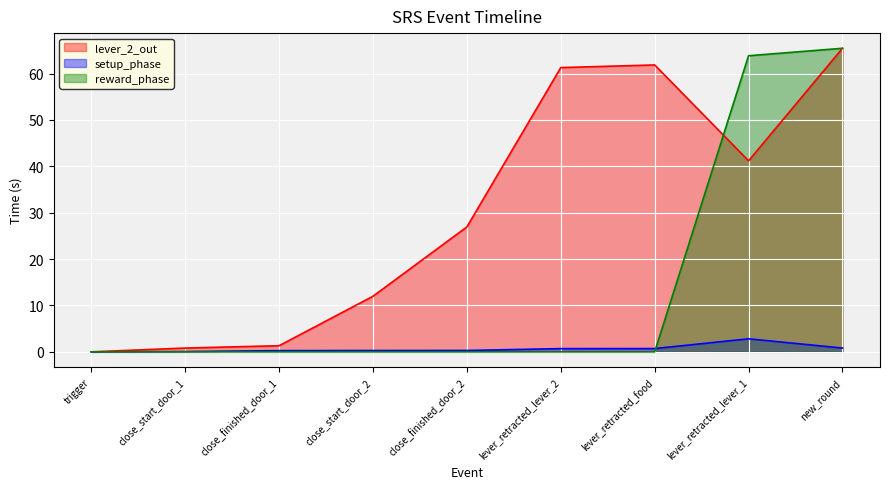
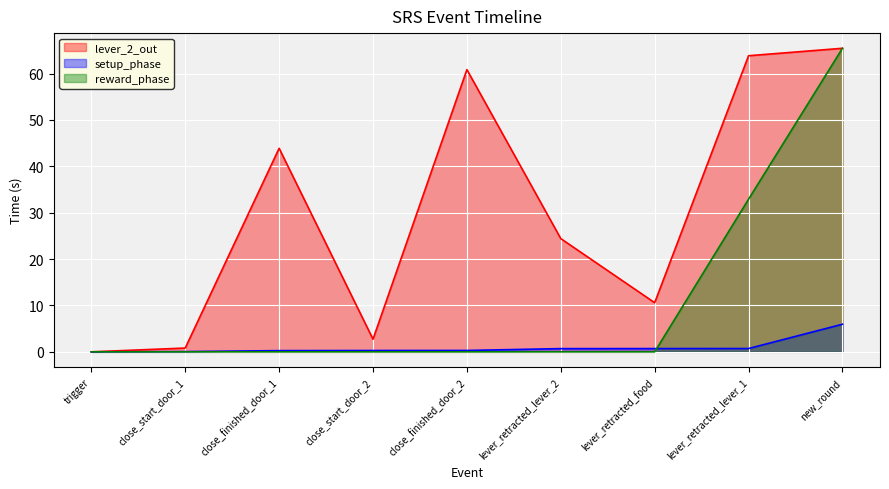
  {
    "lever_2_out": {
      "close_start_door_1": 1,
-     "close_finished_door_1": 1,
-     "close_start_door_2": 12,
-     "close_finished_door_2": 27,
-     "lever_retracted_lever_2": 61,
-     "lever_retracted_food": 62,
-     "lever_retracted_lever_1": 41
+     "close_finished_door_1": 44,
+     "close_start_door_2": 3,
+     "close_finished_door_2": 61,
+     "lever_retracted_lever_2": 24,
+     "lever_retracted_food": 11,
+     "lever_retracted_lever_1": 64
    },
    "setup_phase": {
      "lever_retracted_lever_2": 1,
      "lever_retracted_food": 1,
-     "lever_retracted_lever_1": 3,
-     "new_round": 1
+     "lever_retracted_lever_1": 1,
+     "new_round": 6
    },
    "reward_phase": {
      "lever_retracted_lever_2": 0,
      "lever_retracted_food": 0,
-     "lever_retracted_lever_1": 64
+     "lever_retracted_lever_1": 33
    }
  }
